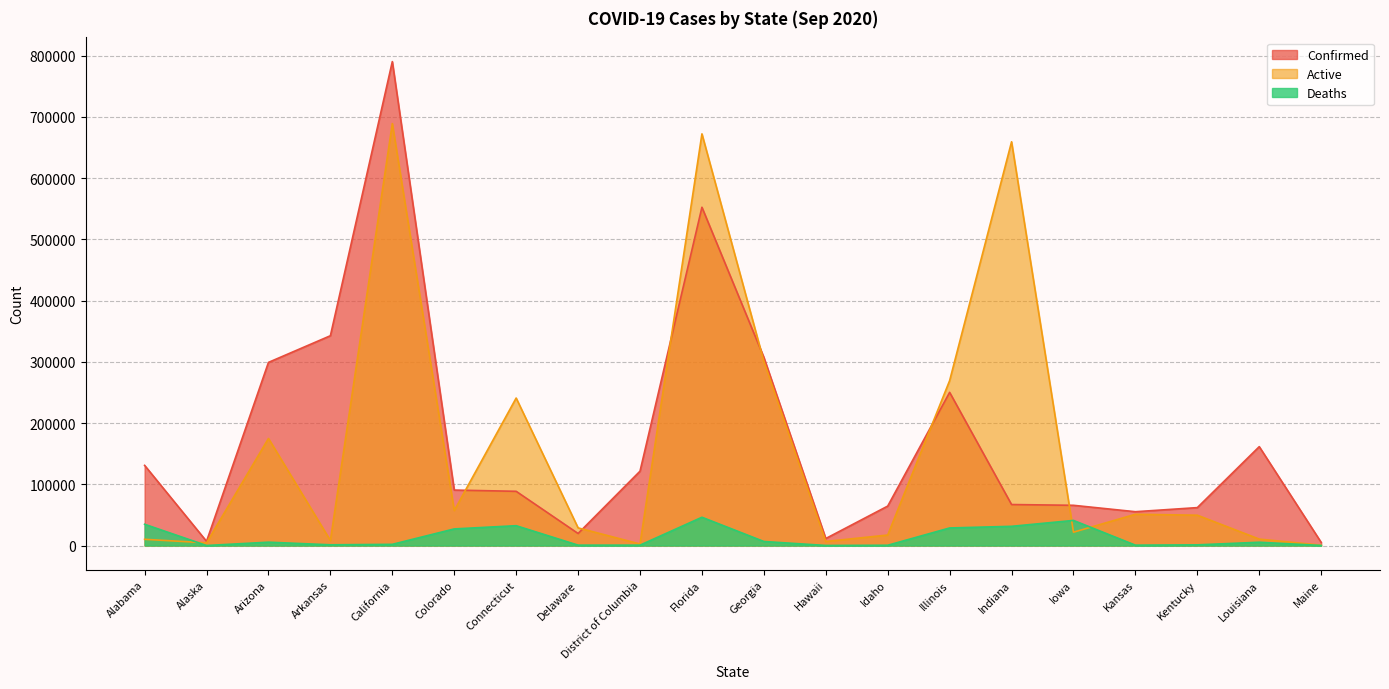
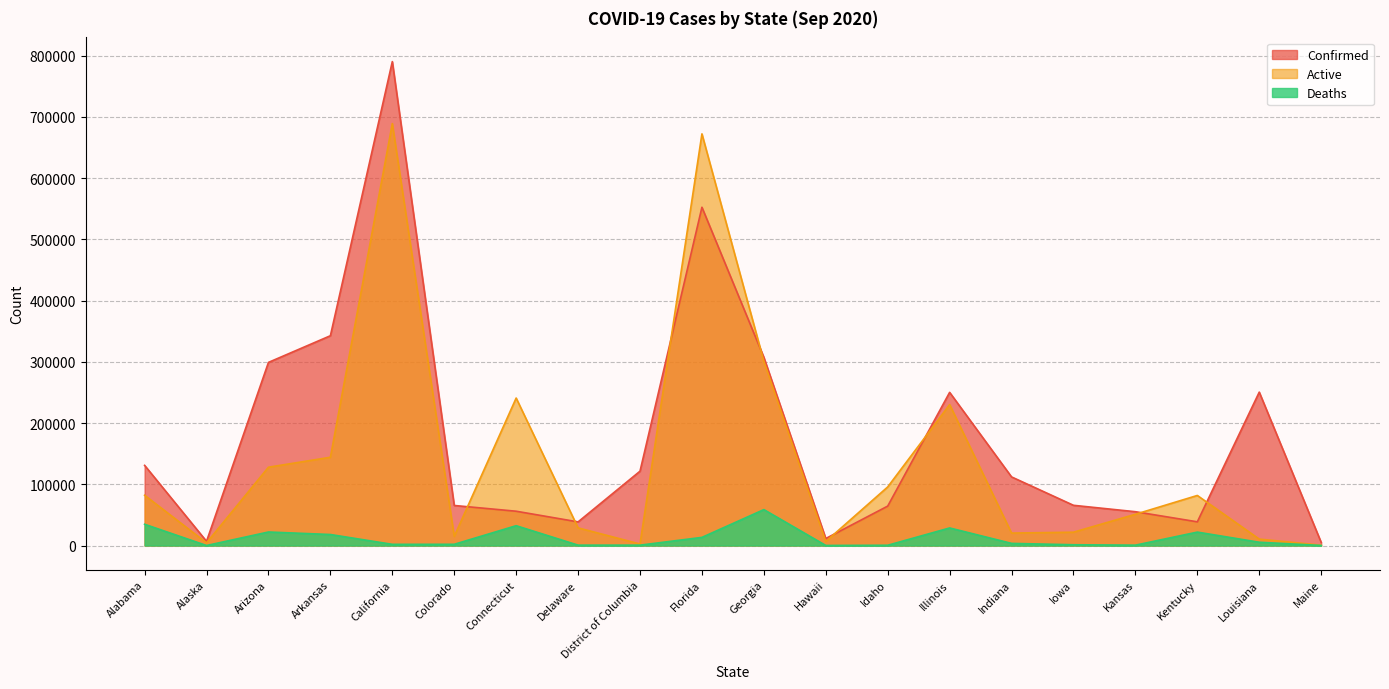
  {
    "Confirmed": {
      "Alabama": 130000,
      "Arizona": 300000,
      "Arkansas": 340000,
      "California": 790000,
-     "Colorado": 90000,
-     "Connecticut": 90000,
-     "Delaware": 20000,
+     "Colorado": 70000,
+     "Connecticut": 60000,
+     "Delaware": 40000,
      "District of Columbia": 120000,
      "Florida": 550000,
      "Georgia": 310000,
      "Hawaii": 10000,
      "Idaho": 60000,
      "Illinois": 250000,
-     "Indiana": 70000,
+     "Indiana": 110000,
      "Iowa": 70000,
      "Kansas": 60000,
-     "Kentucky": 60000,
-     "Louisiana": 160000,
+     "Kentucky": 40000,
+     "Louisiana": 250000,
      "Maine": 10000
    },
    "Active": {
-     "Alabama": 10000,
-     "Arizona": 170000,
-     "Arkansas": 10000,
+     "Alabama": 80000,
+     "Arizona": 130000,
+     "Arkansas": 140000,
      "California": 690000,
-     "Colorado": 60000,
+     "Colorado": 10000,
      "Connecticut": 240000,
      "Delaware": 30000,
      "Florida": 670000,
      "Georgia": 300000,
      "Hawaii": 10000,
-     "Idaho": 20000,
-     "Illinois": 270000,
-     "Indiana": 660000,
+     "Idaho": 100000,
+     "Illinois": 230000,
+     "Indiana": 20000,
      "Iowa": 20000,
      "Kansas": 50000,
-     "Kentucky": 50000,
+     "Kentucky": 80000,
      "Louisiana": 10000
    },
    "Deaths": {
      "Alabama": 30000,
      "Alaska": 0,
-     "Arizona": 10000,
-     "Arkansas": 0,
+     "Arizona": 20000,
+     "Arkansas": 20000,
      "California": 0,
-     "Colorado": 30000,
+     "Colorado": 0,
      "Connecticut": 30000,
      "Delaware": 0,
-     "Florida": 50000,
-     "Georgia": 10000,
+     "Florida": 10000,
+     "Georgia": 60000,
      "Hawaii": 0,
      "Idaho": 0,
      "Illinois": 30000,
-     "Indiana": 30000,
-     "Iowa": 40000,
+     "Indiana": 0,
+     "Iowa": 0,
      "Kansas": 0,
-     "Kentucky": 0,
+     "Kentucky": 20000,
      "Louisiana": 10000
    }
  }
